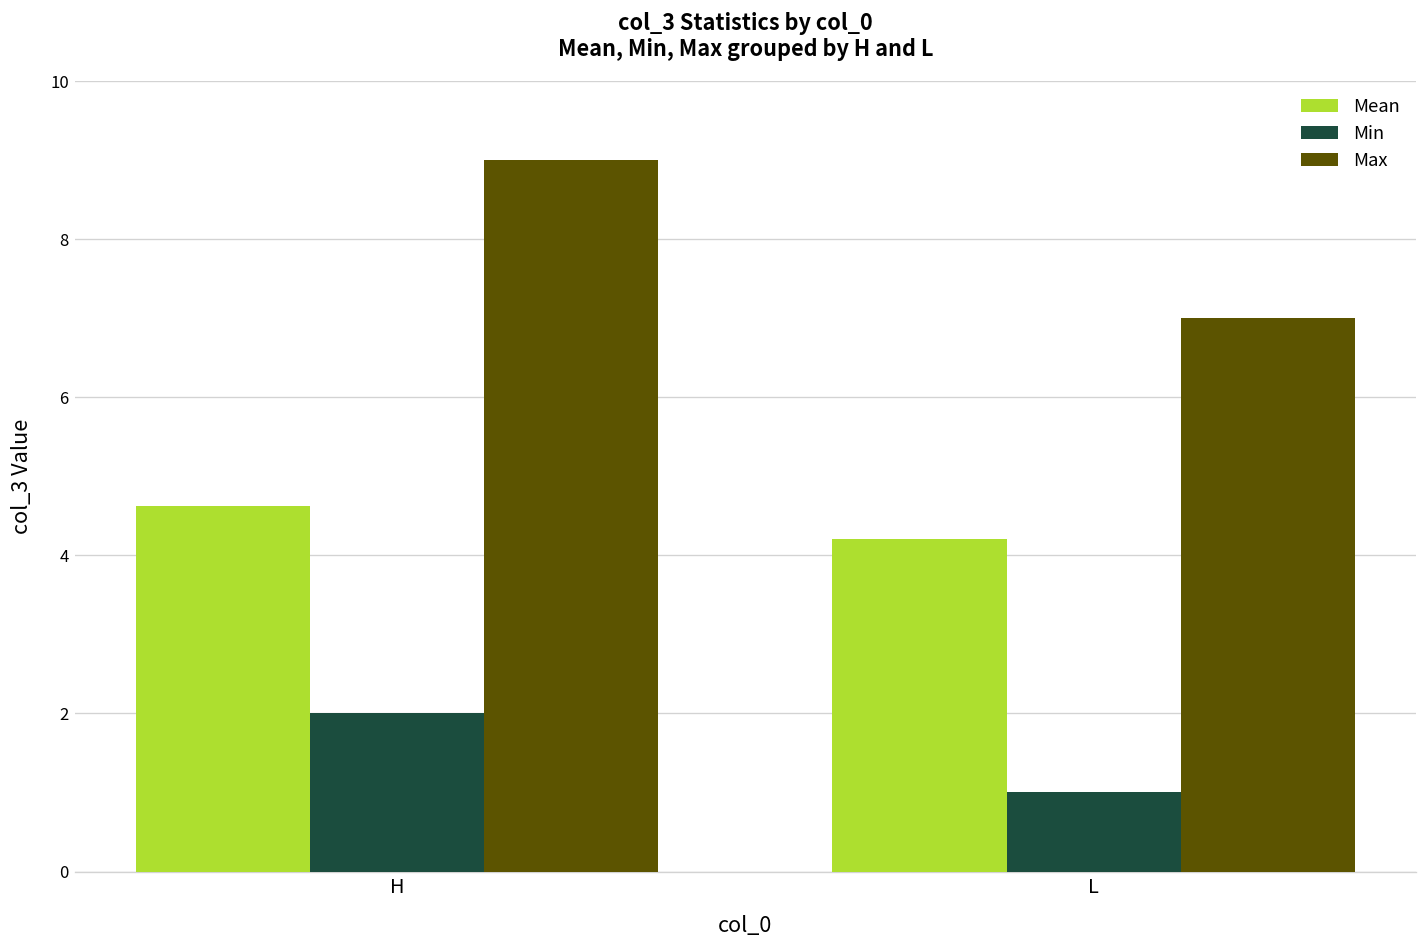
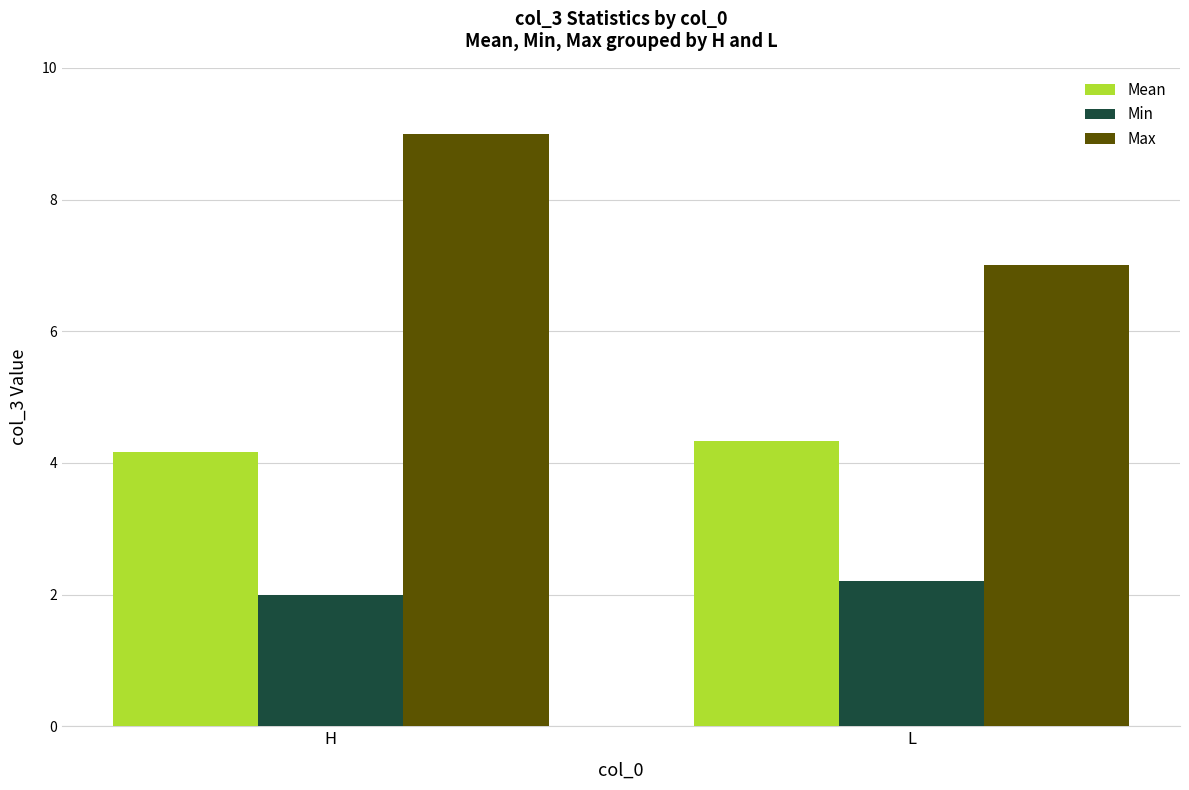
  {
    "Mean": {
-     "H": 4.6,
-     "L": 4.2
+     "H": 4.2,
+     "L": 4.3
    },
    "Min": {
      "H": 2.0,
-     "L": 1.0
+     "L": 2.2
    },
    "Max": {
      "H": 9.0,
      "L": 7.0
    }
  }
